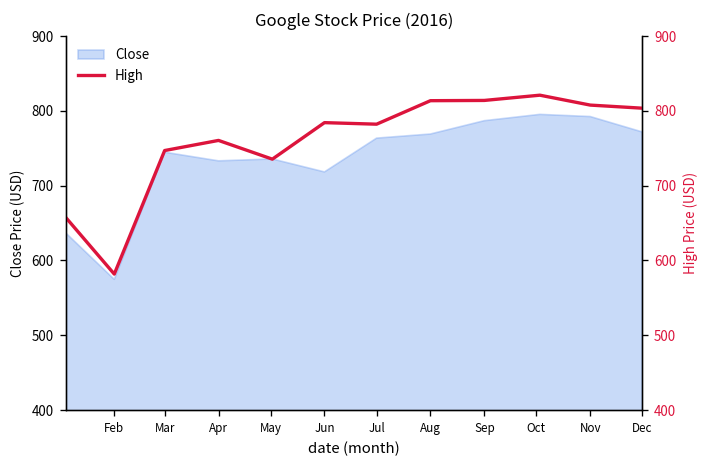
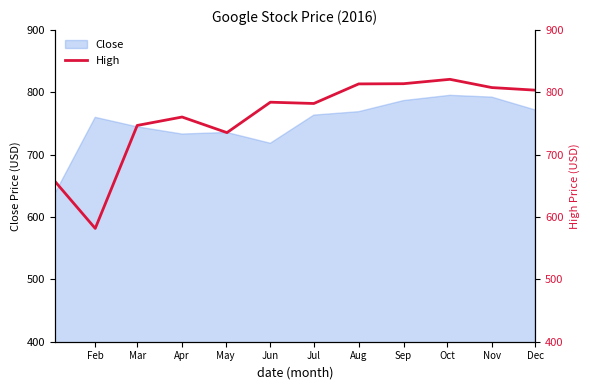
  {
    "Close": {
-     "Feb": 570,
+     "Feb": 760,
      "Mar": 740,
      "Apr": 730,
      "Jun": 720,
      "Jul": 760,
      "Aug": 770,
      "Sep": 790,
      "Nov": 790,
      "Dec": 770
    },
    "High": {
      "Feb": 580,
      "Mar": 750,
      "Apr": 760,
      "Jun": 780,
      "Jul": 780,
      "Aug": 810,
      "Sep": 810,
      "Nov": 810,
      "Dec": 800
    }
  }
